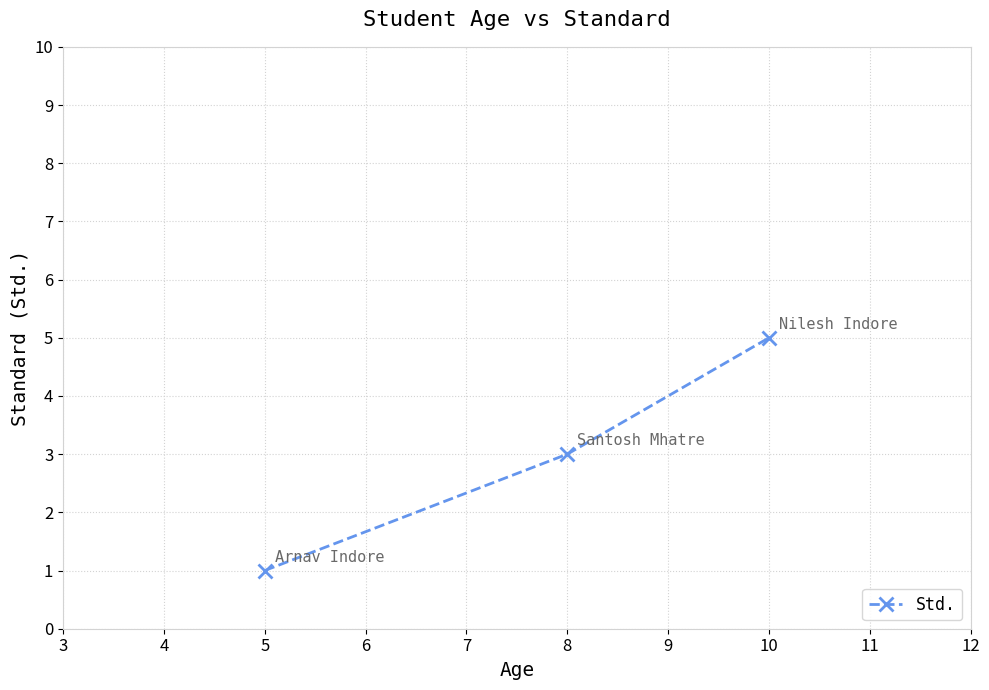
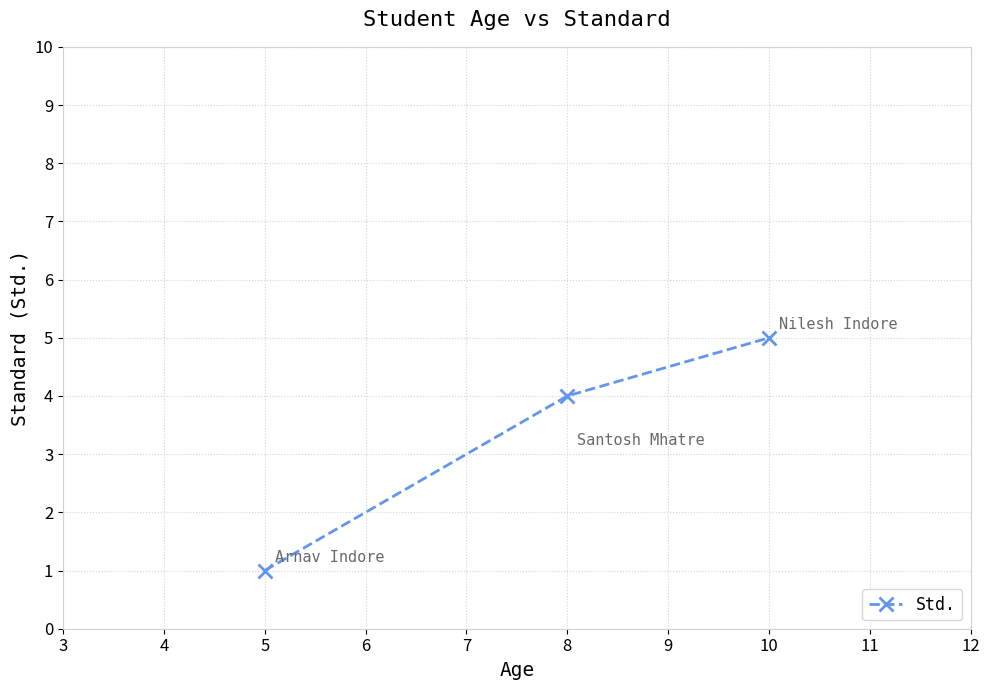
  {
    "5": 1,
-   "8": 3,
+   "8": 4,
    "10": 5
  }
